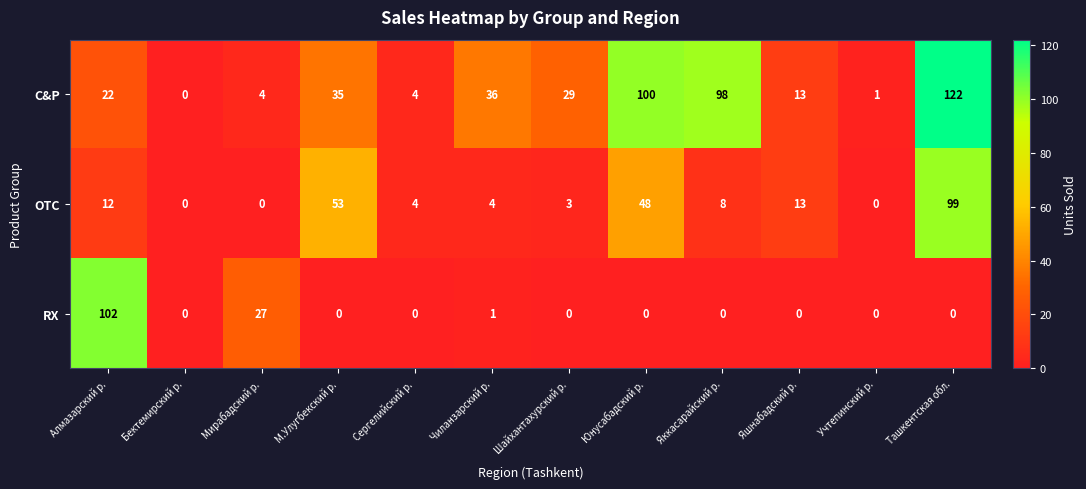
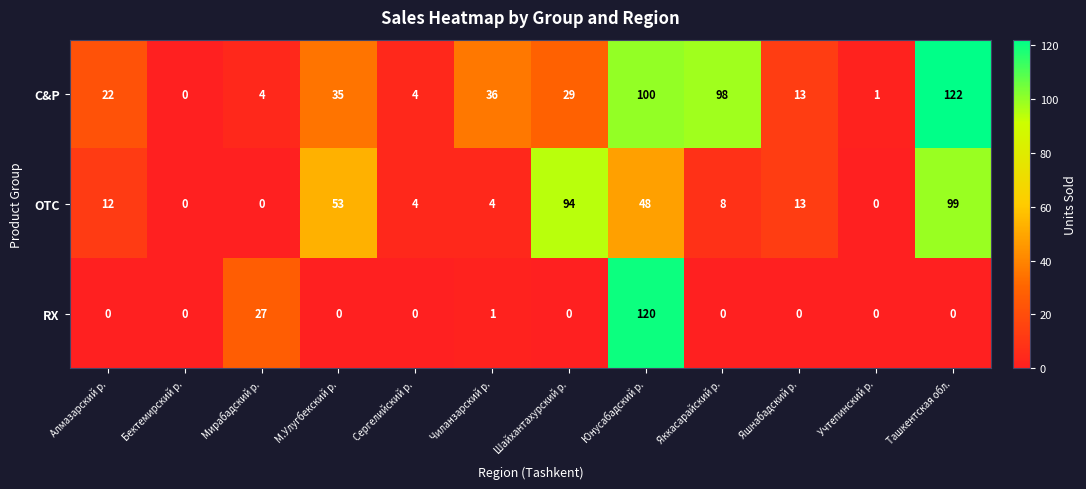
  {
    "C&P": {
      "Алмазарский р.": 22,
      "Бектемирский р.": 0,
      "Мирабадский р.": 4,
      "М.Улугбекский р.": 35,
      "Сергелийский р.": 4,
      "Чиланзарский р.": 36,
      "Шайхантахурский р.": 29,
      "Юнусабадский р.": 100,
      "Яккасарайский р.": 98,
      "Яшнабадский р.": 13,
      "Учтепинский р.": 1,
      "Ташкентская обл.": 122
    },
    "OTC": {
      "Алмазарский р.": 12,
      "Бектемирский р.": 0,
      "Мирабадский р.": 0,
      "М.Улугбекский р.": 53,
      "Сергелийский р.": 4,
      "Чиланзарский р.": 4,
-     "Шайхантахурский р.": 3,
+     "Шайхантахурский р.": 94,
      "Юнусабадский р.": 48,
      "Яккасарайский р.": 8,
      "Яшнабадский р.": 13,
      "Учтепинский р.": 0,
      "Ташкентская обл.": 99
    },
    "RX": {
-     "Алмазарский р.": 102,
+     "Алмазарский р.": 0,
      "Бектемирский р.": 0,
      "Мирабадский р.": 27,
      "М.Улугбекский р.": 0,
      "Сергелийский р.": 0,
      "Чиланзарский р.": 1,
      "Шайхантахурский р.": 0,
-     "Юнусабадский р.": 0,
+     "Юнусабадский р.": 120,
      "Яккасарайский р.": 0,
      "Яшнабадский р.": 0,
      "Учтепинский р.": 0,
      "Ташкентская обл.": 0
    }
  }
